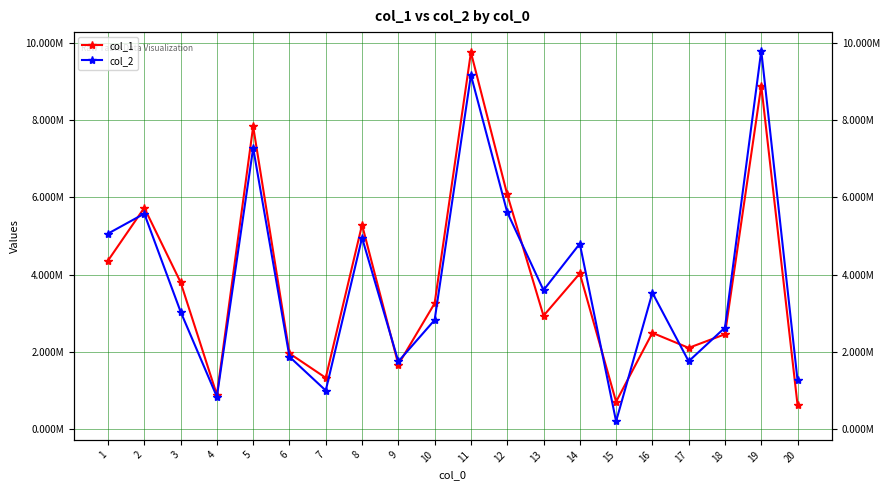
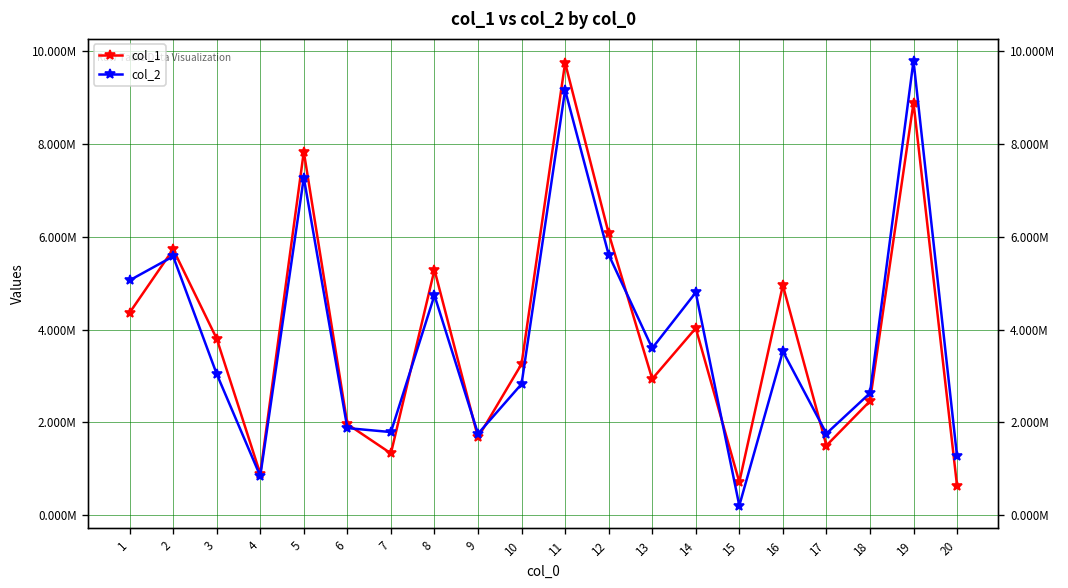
  {
    "col_1": {
      "1": 4400000,
      "2": 5700000,
      "3": 3800000,
      "5": 7800000,
      "6": 2000000,
      "7": 1300000,
      "8": 5300000,
      "9": 1700000,
      "10": 3300000,
      "11": 9800000,
      "12": 6100000,
      "13": 2900000,
      "14": 4000000,
      "15": 700000,
-     "16": 2500000,
-     "17": 2100000,
+     "16": 5000000,
+     "17": 1500000,
      "18": 2500000,
      "19": 8900000,
      "20": 600000
    },
    "col_2": {
      "1": 5100000,
      "2": 5600000,
      "3": 3000000,
      "5": 7300000,
      "6": 1900000,
-     "7": 1000000,
-     "8": 5000000,
+     "7": 1800000,
+     "8": 4700000,
      "9": 1800000,
      "10": 2800000,
      "11": 9200000,
      "12": 5600000,
      "13": 3600000,
      "14": 4800000,
      "15": 200000,
      "16": 3500000,
      "17": 1800000,
      "18": 2600000,
      "19": 9800000,
      "20": 1300000
    }
  }
